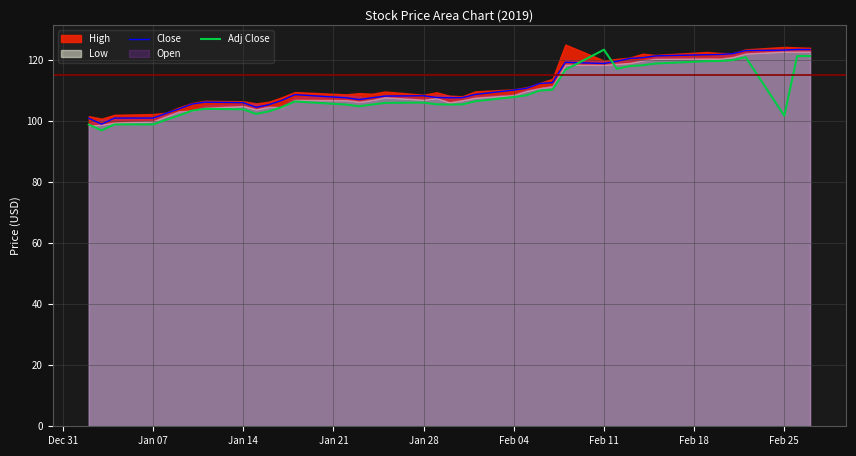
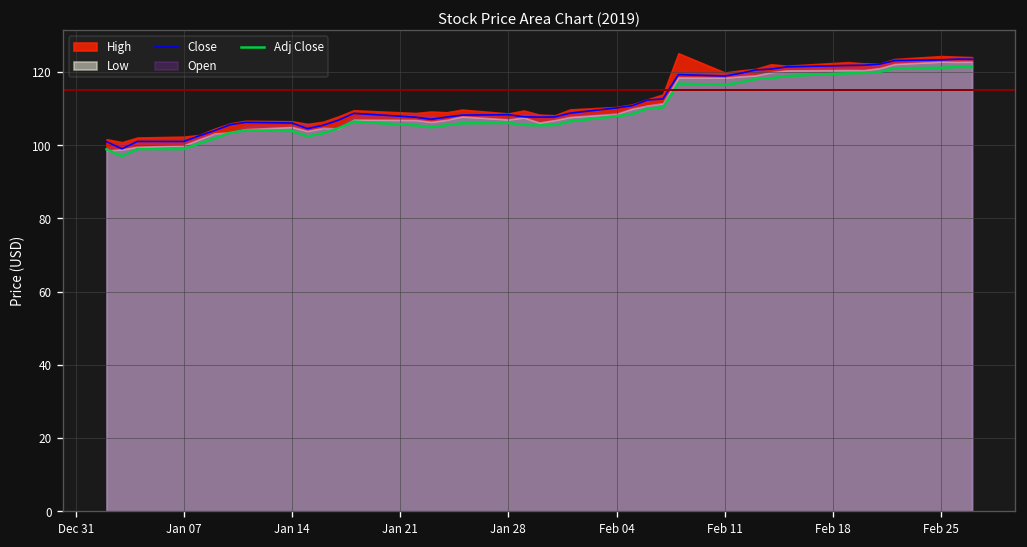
  {
    "Adj Close": {
      "Jan 07": 99,
      "Jan 14": 104,
      "Jan 28": 106,
-     "Feb 11": 123,
-     "Feb 25": 102
+     "Feb 11": 116,
+     "Feb 25": 121
    },
    "Low": {
      "Jan 07": 100
    }
  }
